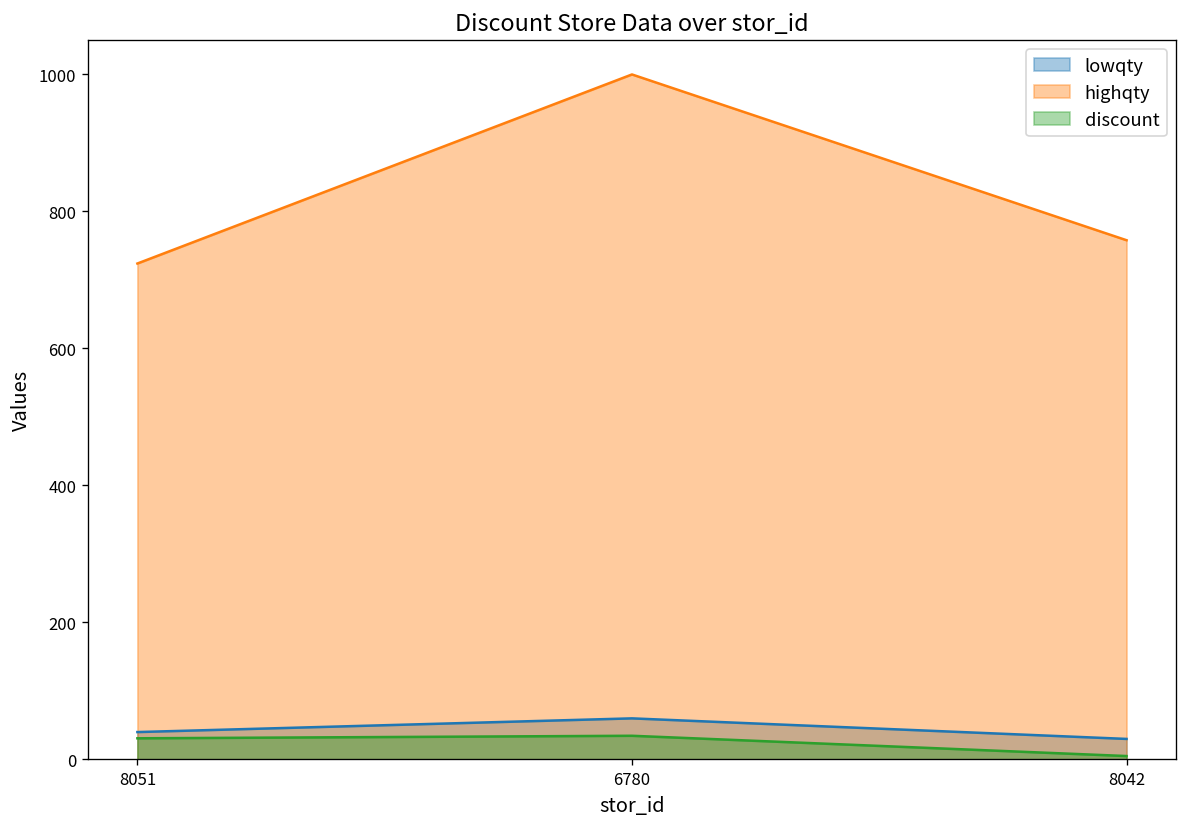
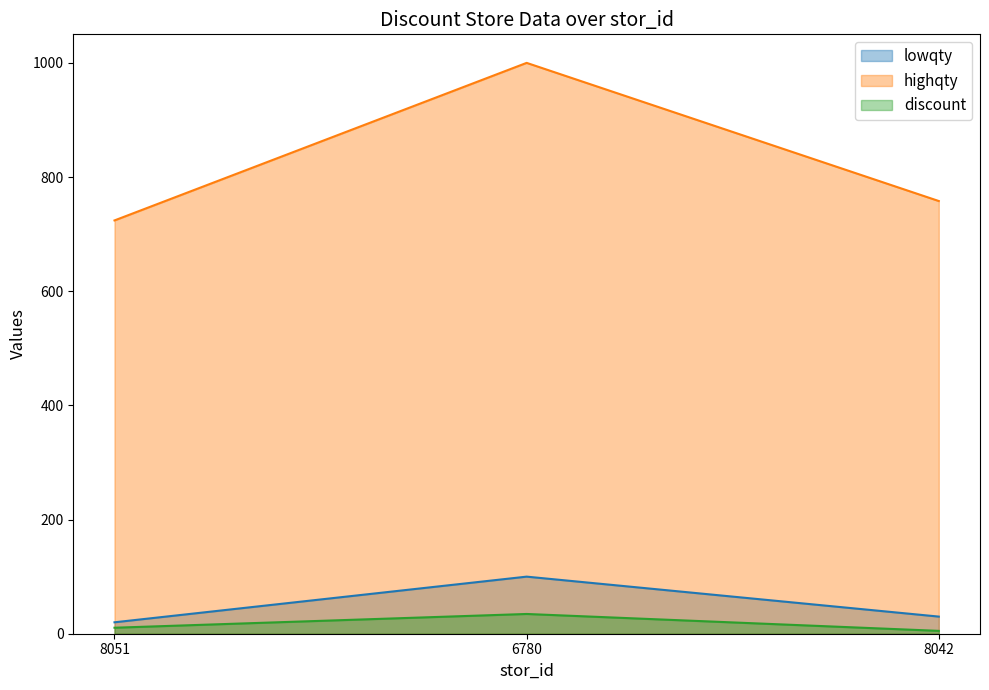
  {
    "lowqty": {
-     "8051": 40,
-     "6780": 60,
+     "8051": 20,
+     "6780": 100,
      "8042": 30
    },
    "highqty": {
      "8051": 720,
      "6780": 1000,
      "8042": 760
    },
    "discount": {
-     "8051": 30,
+     "8051": 10,
      "6780": 30,
      "8042": 10
    }
  }
